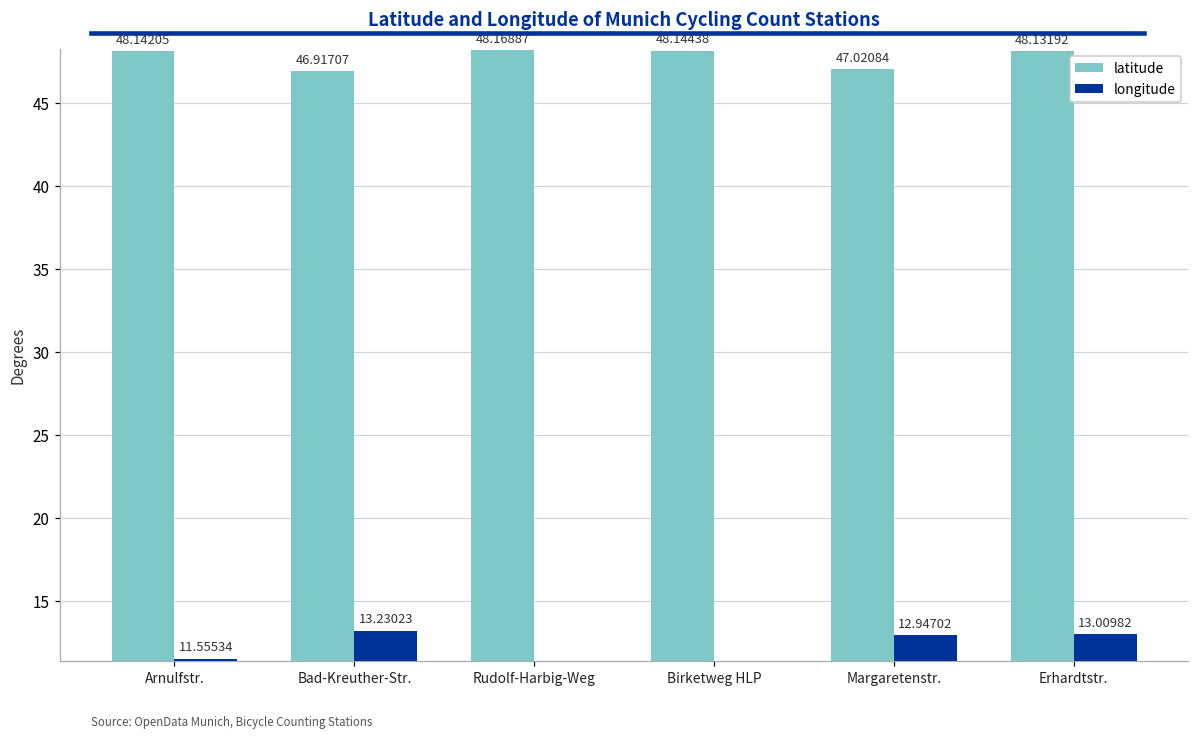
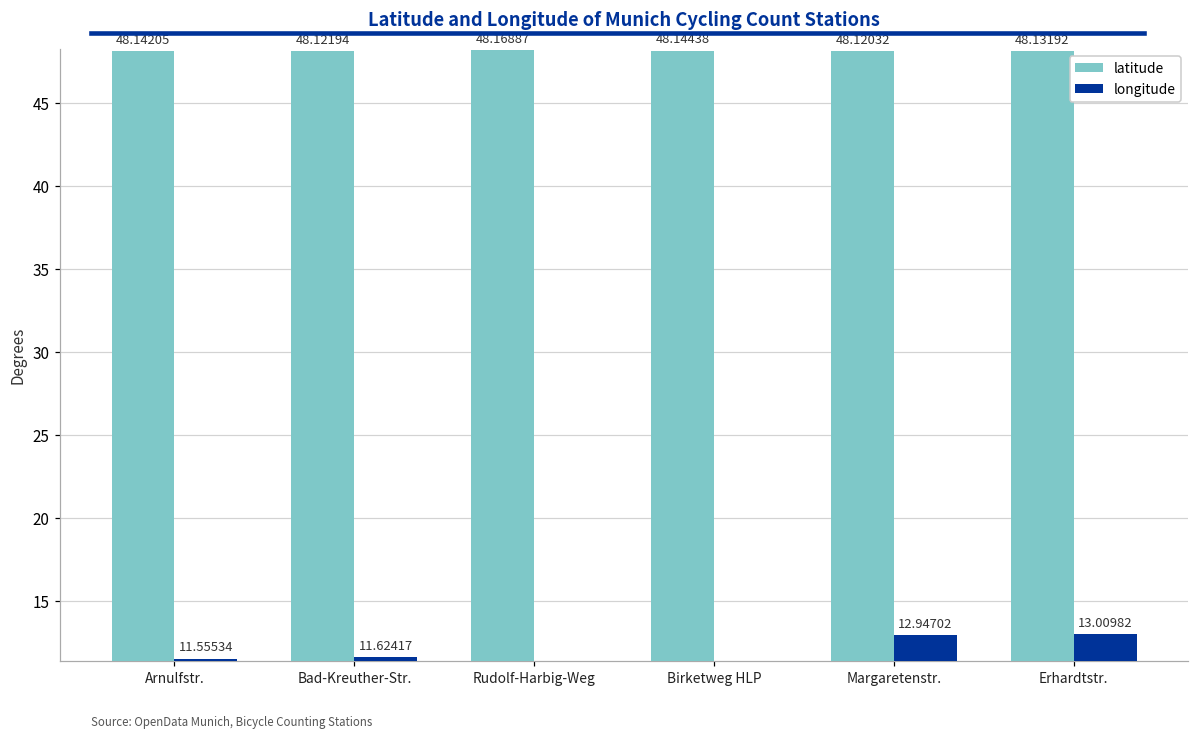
  {
    "latitude": {
      "Arnulfstr.": 48.14205,
-     "Bad-Kreuther-Str.": 46.91707,
+     "Bad-Kreuther-Str.": 48.12194,
      "Rudolf-Harbig-Weg": 48.16887,
      "Birketweg HLP": 48.14438,
-     "Margaretenstr.": 47.02084,
+     "Margaretenstr.": 48.12032,
      "Erhardtstr.": 48.13192
    },
    "longitude": {
      "Arnulfstr.": 11.55534,
-     "Bad-Kreuther-Str.": 13.23023,
+     "Bad-Kreuther-Str.": 11.62417,
      "Margaretenstr.": 12.94702,
      "Erhardtstr.": 13.00982
    }
  }
